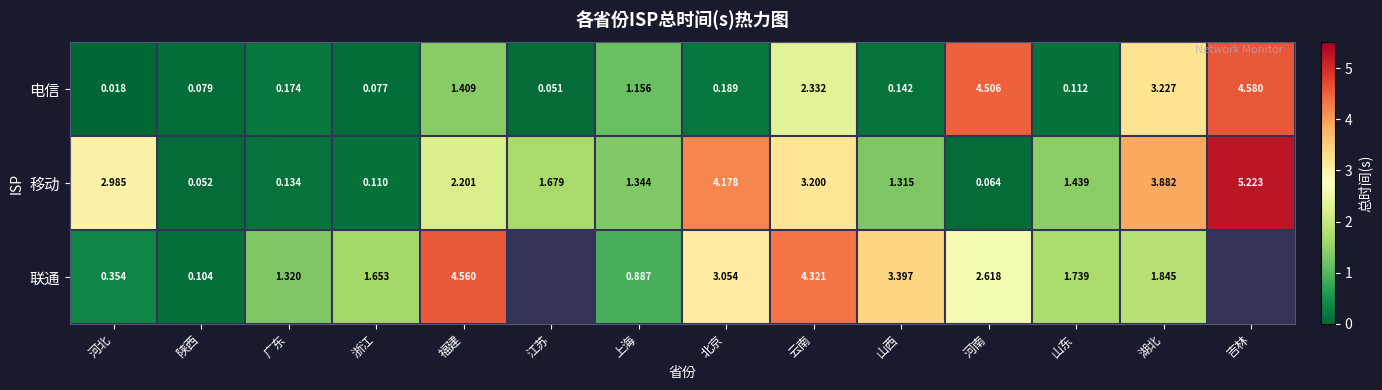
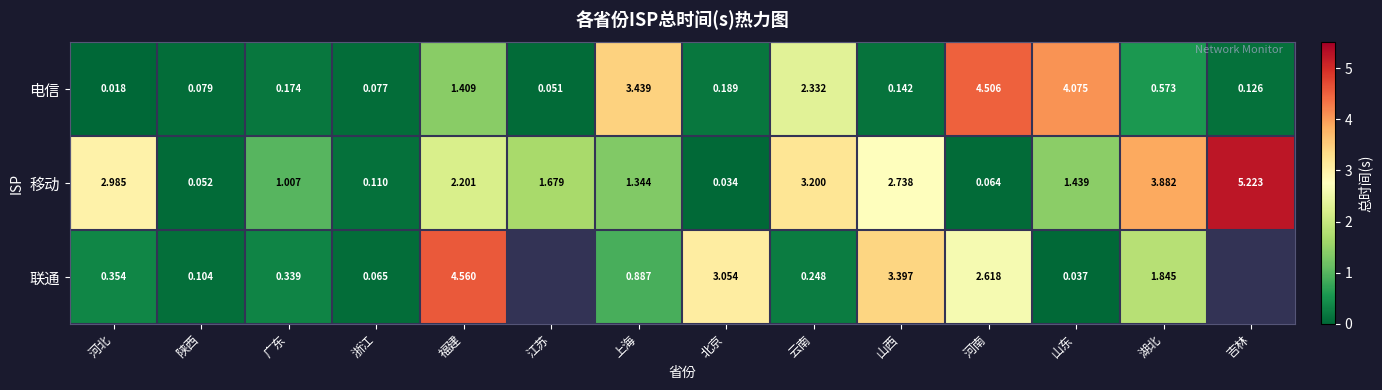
  {
    "电信": {
      "河北": 0.018,
      "陕西": 0.079,
      "广东": 0.174,
      "浙江": 0.077,
      "福建": 1.409,
      "江苏": 0.051,
-     "上海": 1.156,
+     "上海": 3.439,
      "北京": 0.189,
      "云南": 2.332,
      "山西": 0.142,
      "河南": 4.506,
-     "山东": 0.112,
-     "湖北": 3.227,
-     "吉林": 4.580
+     "山东": 4.075,
+     "湖北": 0.573,
+     "吉林": 0.126
    },
    "移动": {
      "河北": 2.985,
      "陕西": 0.052,
-     "广东": 0.134,
+     "广东": 1.007,
      "浙江": 0.110,
      "福建": 2.201,
      "江苏": 1.679,
      "上海": 1.344,
-     "北京": 4.178,
+     "北京": 0.034,
      "云南": 3.200,
-     "山西": 1.315,
+     "山西": 2.738,
      "河南": 0.064,
      "山东": 1.439,
      "湖北": 3.882,
      "吉林": 5.223
    },
    "联通": {
      "河北": 0.354,
      "陕西": 0.104,
-     "广东": 1.320,
-     "浙江": 1.653,
+     "广东": 0.339,
+     "浙江": 0.065,
      "福建": 4.560,
      "上海": 0.887,
      "北京": 3.054,
-     "云南": 4.321,
+     "云南": 0.248,
      "山西": 3.397,
      "河南": 2.618,
-     "山东": 1.739,
+     "山东": 0.037,
      "湖北": 1.845
    }
  }
